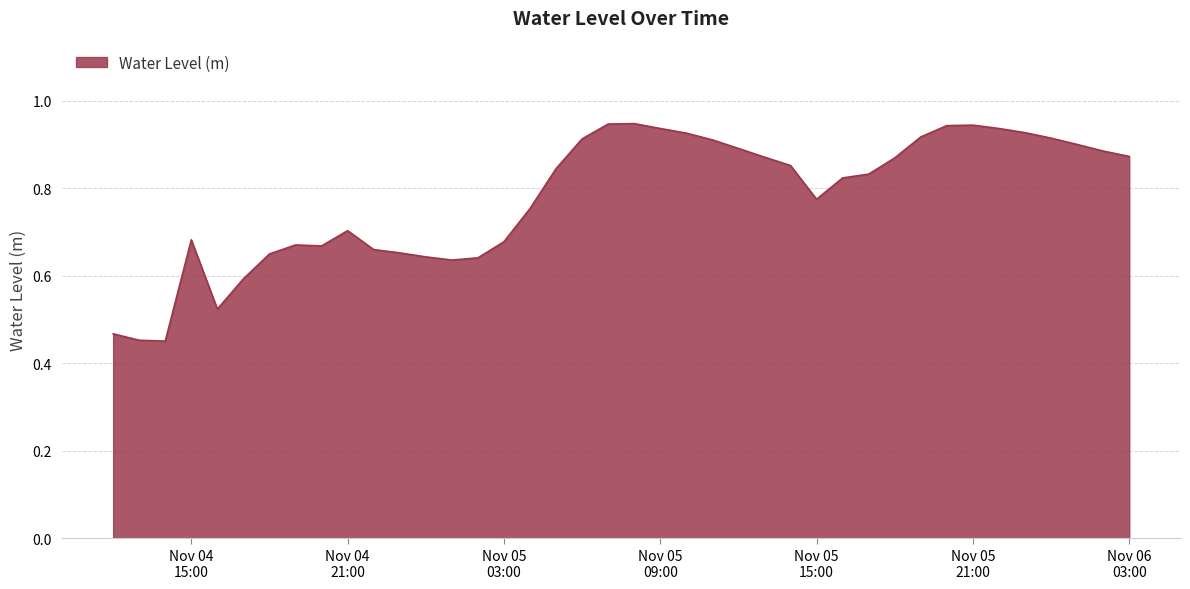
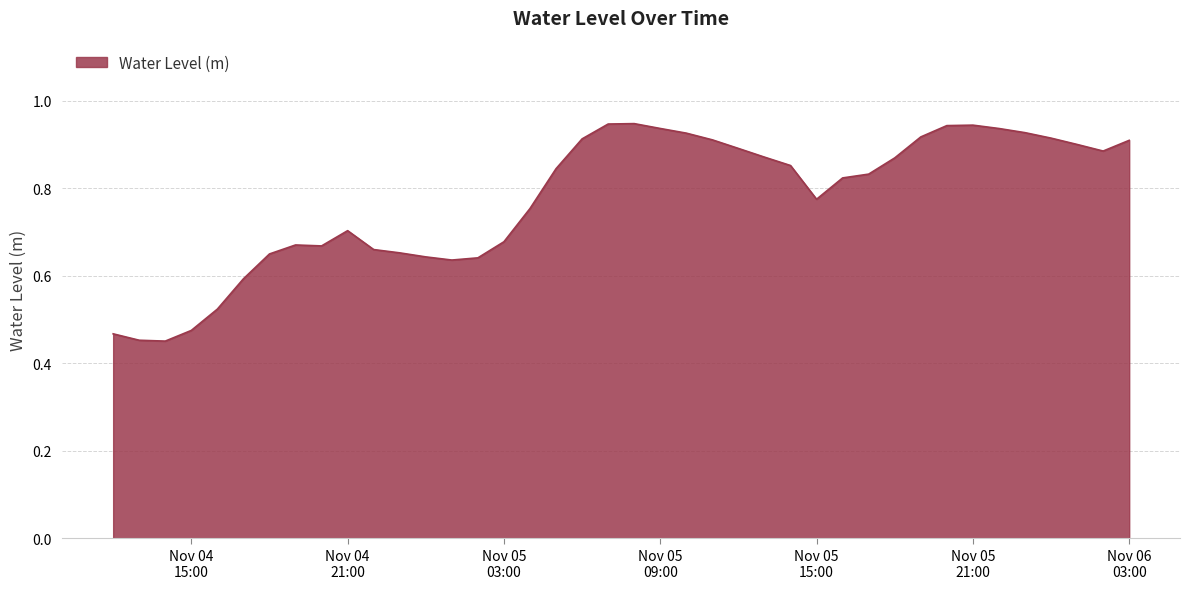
  {
-   "Nov 04 15:00": 0.68,
+   "Nov 04 15:00": 0.48,
    "Nov 04 21:00": 0.70,
    "Nov 05 03:00": 0.68,
    "Nov 05 09:00": 0.94,
    "Nov 05 15:00": 0.77,
    "Nov 05 21:00": 0.94,
-   "Nov 06 03:00": 0.87
+   "Nov 06 03:00": 0.91
  }
